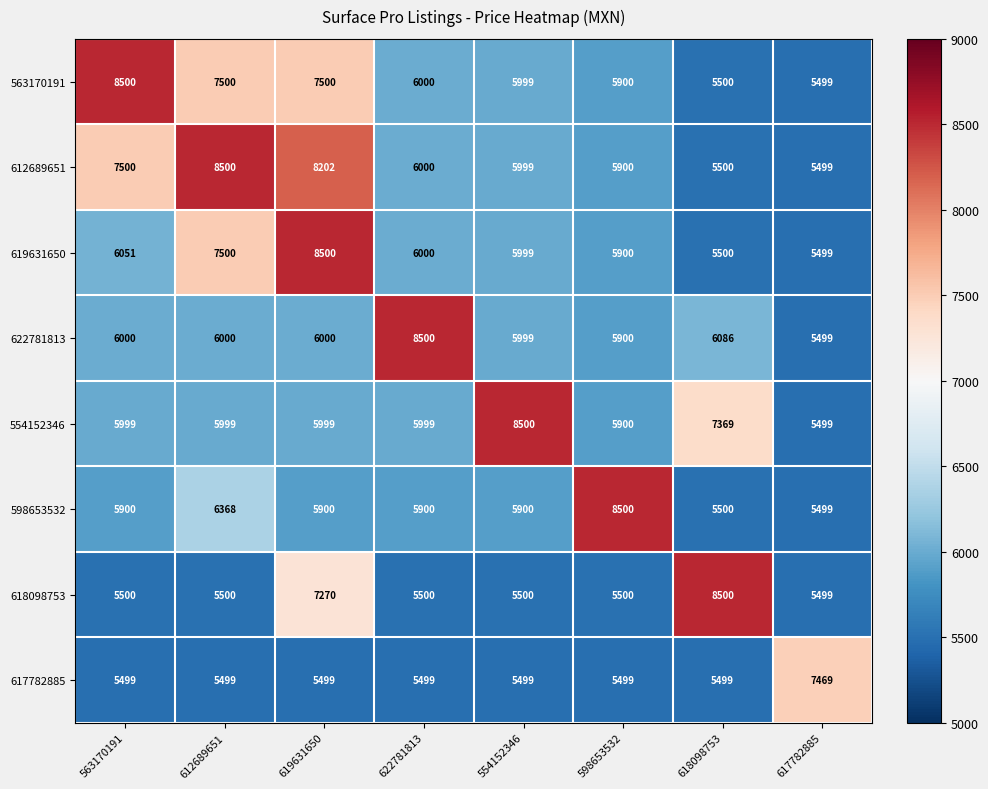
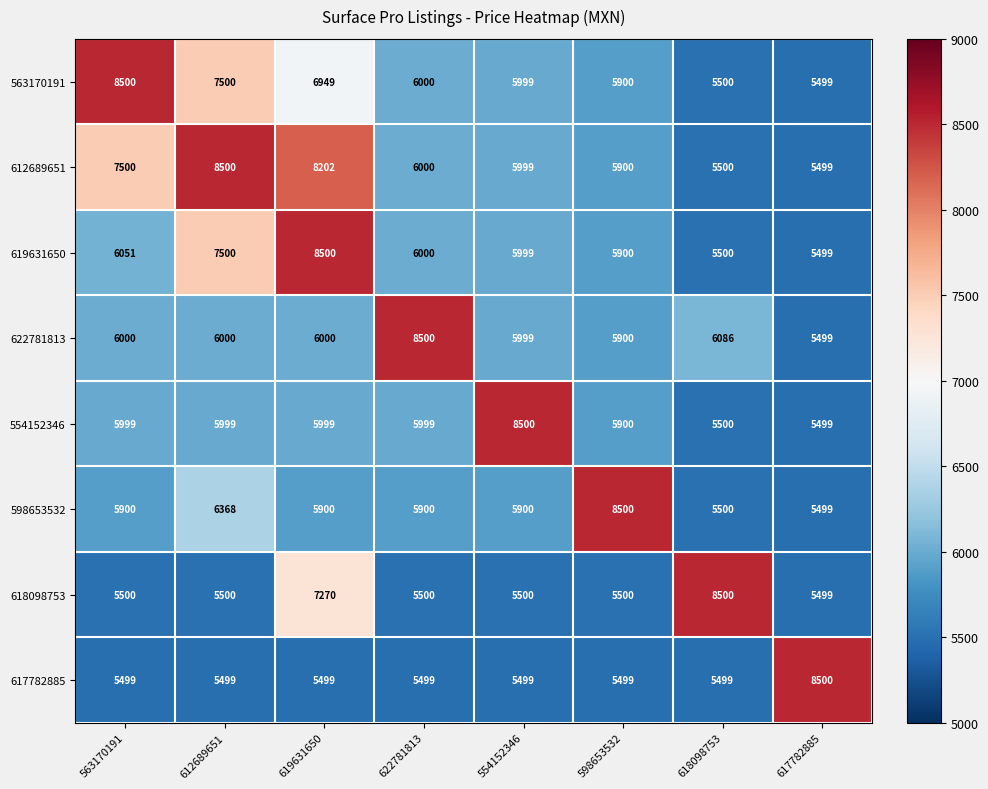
  {
    "563170191": {
      "563170191": 8500,
      "612689651": 7500,
-     "619631650": 7500,
+     "619631650": 6949,
      "622781813": 6000,
      "554152346": 5999,
      "598653532": 5900,
      "618098753": 5500,
      "617782885": 5499
    },
    "612689651": {
      "563170191": 7500,
      "612689651": 8500,
      "619631650": 8202,
      "622781813": 6000,
      "554152346": 5999,
      "598653532": 5900,
      "618098753": 5500,
      "617782885": 5499
    },
    "619631650": {
      "563170191": 6051,
      "612689651": 7500,
      "619631650": 8500,
      "622781813": 6000,
      "554152346": 5999,
      "598653532": 5900,
      "618098753": 5500,
      "617782885": 5499
    },
    "622781813": {
      "563170191": 6000,
      "612689651": 6000,
      "619631650": 6000,
      "622781813": 8500,
      "554152346": 5999,
      "598653532": 5900,
      "618098753": 6086,
      "617782885": 5499
    },
    "554152346": {
      "563170191": 5999,
      "612689651": 5999,
      "619631650": 5999,
      "622781813": 5999,
      "554152346": 8500,
      "598653532": 5900,
-     "618098753": 7369,
+     "618098753": 5500,
      "617782885": 5499
    },
    "598653532": {
      "563170191": 5900,
      "612689651": 6368,
      "619631650": 5900,
      "622781813": 5900,
      "554152346": 5900,
      "598653532": 8500,
      "618098753": 5500,
      "617782885": 5499
    },
    "618098753": {
      "563170191": 5500,
      "612689651": 5500,
      "619631650": 7270,
      "622781813": 5500,
      "554152346": 5500,
      "598653532": 5500,
      "618098753": 8500,
      "617782885": 5499
    },
    "617782885": {
      "563170191": 5499,
      "612689651": 5499,
      "619631650": 5499,
      "622781813": 5499,
      "554152346": 5499,
      "598653532": 5499,
      "618098753": 5499,
-     "617782885": 7469
+     "617782885": 8500
    }
  }
